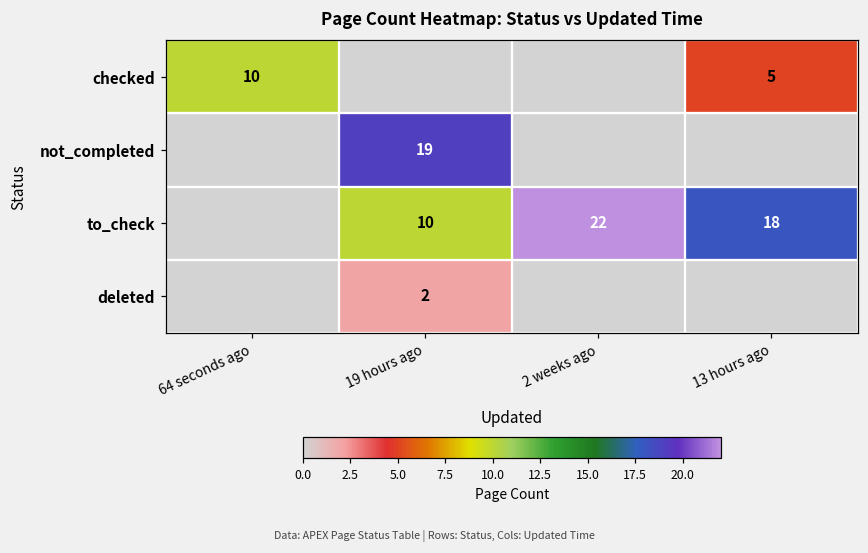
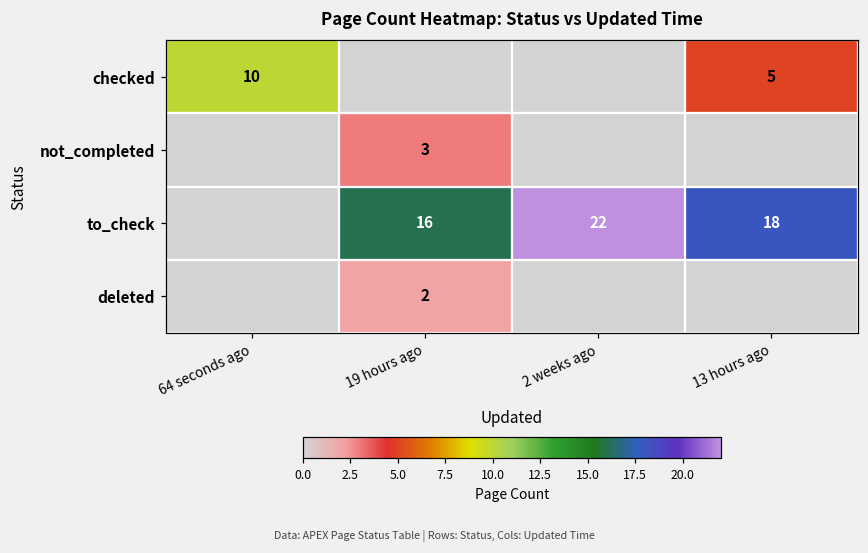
  {
    "checked": {
      "64 seconds ago": 10,
      "13 hours ago": 5
    },
    "not_completed": {
-     "19 hours ago": 19
+     "19 hours ago": 3
    },
    "to_check": {
-     "19 hours ago": 10,
+     "19 hours ago": 16,
      "2 weeks ago": 22,
      "13 hours ago": 18
    },
    "deleted": {
      "19 hours ago": 2
    }
  }
